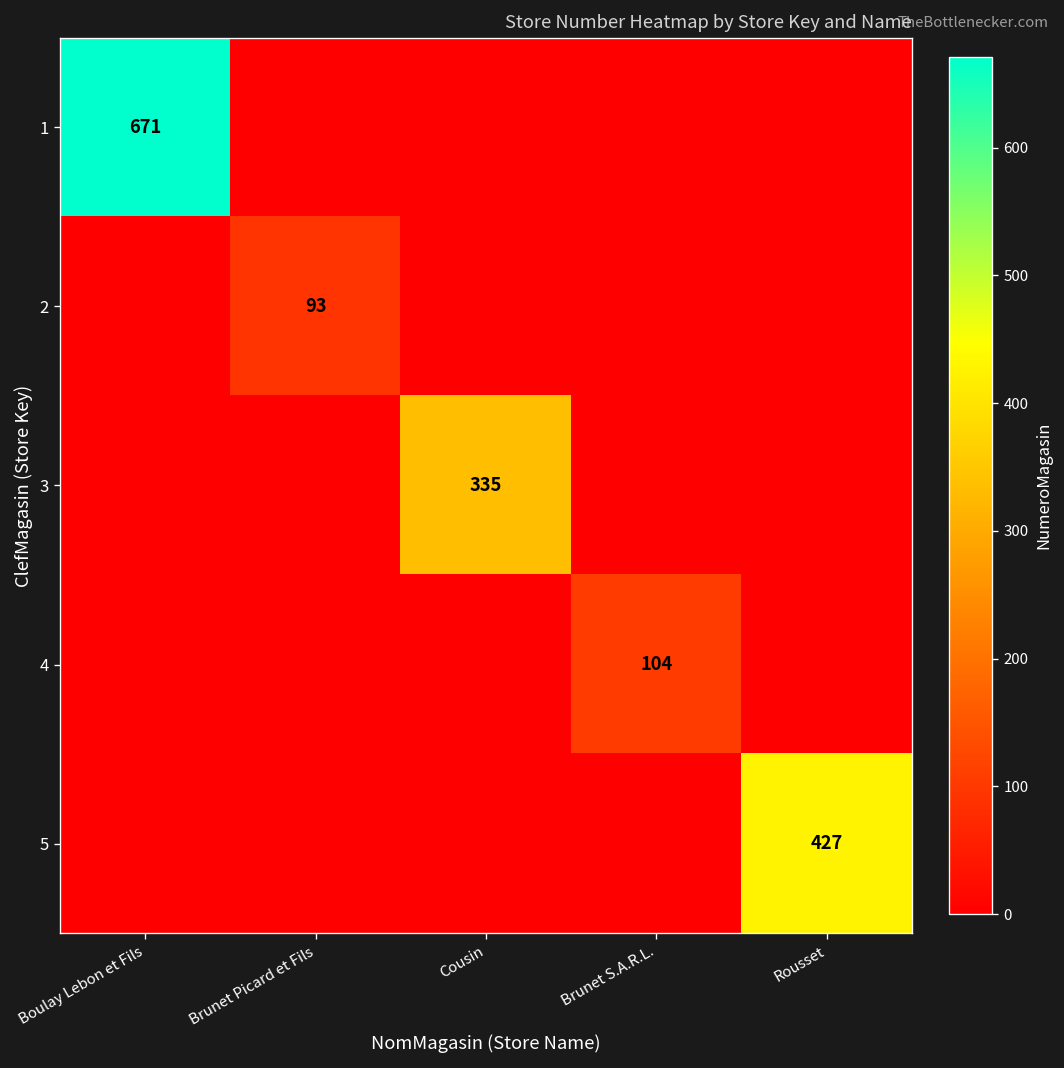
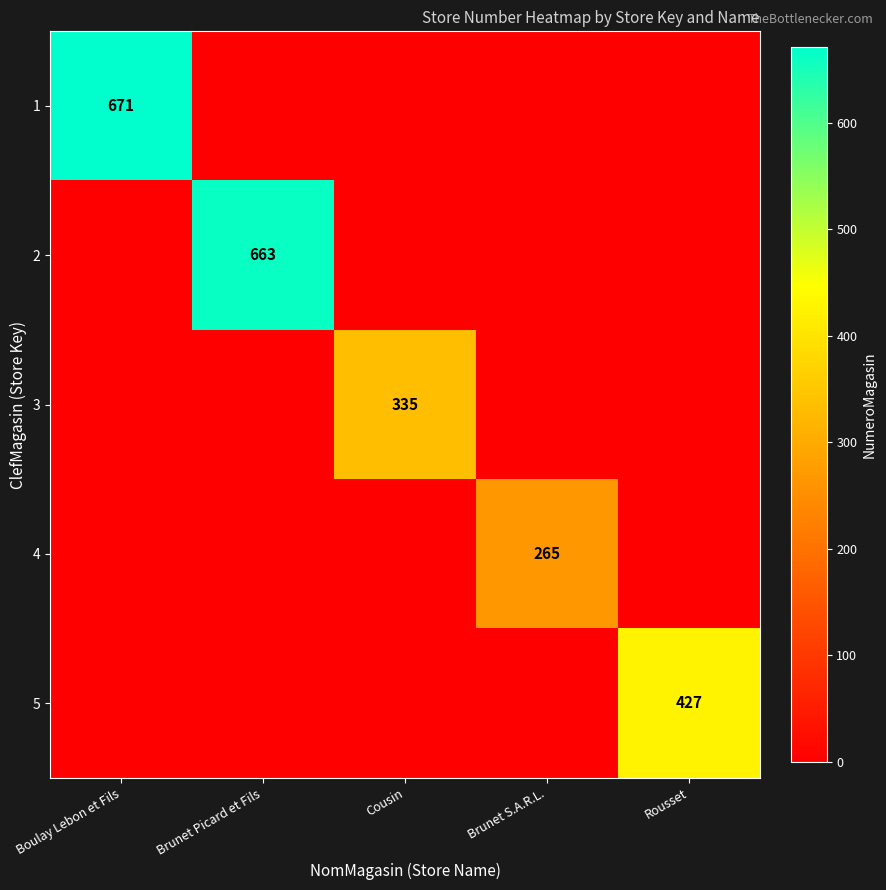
  {
    "1": {
      "Boulay Lebon et Fils": 671
    },
    "2": {
-     "Brunet Picard et Fils": 93
+     "Brunet Picard et Fils": 663
    },
    "3": {
      "Cousin": 335
    },
    "4": {
-     "Brunet S.A.R.L.": 104
+     "Brunet S.A.R.L.": 265
    },
    "5": {
      "Rousset": 427
    }
  }
